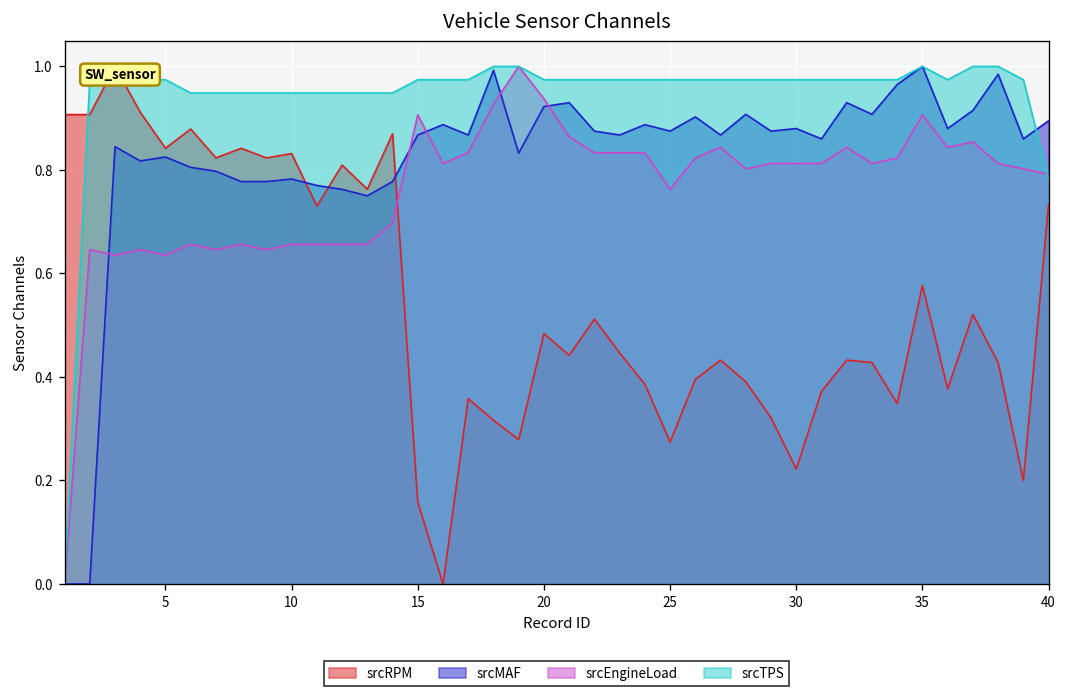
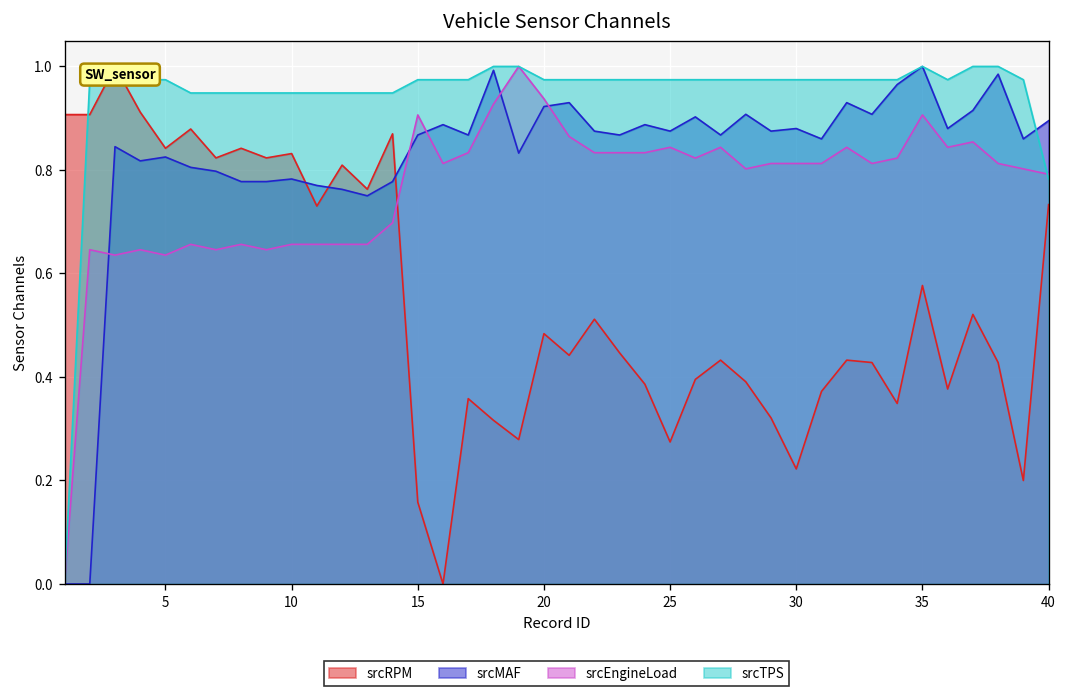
  {
    "srcRPM": {
      "5": 0.84,
      "10": 0.83,
      "15": 0.16,
      "20": 0.48,
      "25": 0.27,
      "30": 0.22,
      "35": 0.58,
      "40": 0.73
    },
    "srcMAF": {
      "5": 0.83,
      "10": 0.78,
      "15": 0.87,
      "20": 0.92,
      "25": 0.88,
      "30": 0.88,
      "40": 0.90
    },
    "srcEngineLoad": {
      "5": 0.64,
      "10": 0.66,
      "15": 0.91,
      "20": 0.94,
-     "25": 0.76,
+     "25": 0.84,
      "30": 0.81,
      "35": 0.91,
      "40": 0.79
    },
    "srcTPS": {
      "5": 0.97,
      "10": 0.95,
      "15": 0.97,
      "20": 0.97,
      "25": 0.97,
      "30": 0.97,
      "40": 0.78
    }
  }
